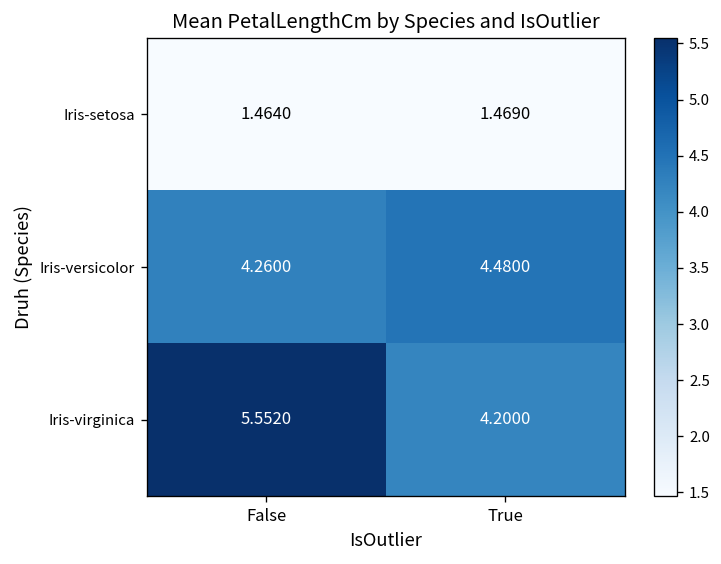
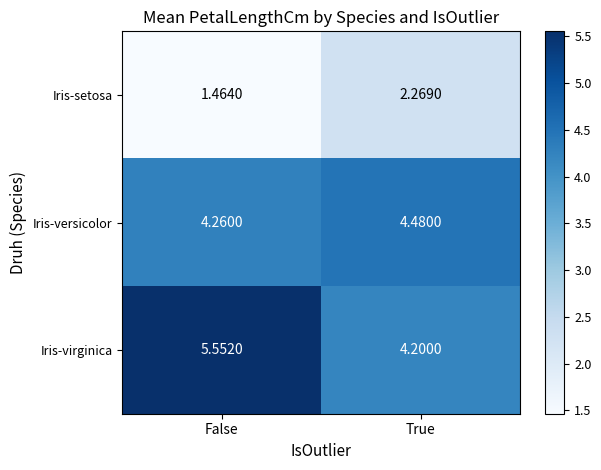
  {
    "Iris-setosa": {
      "False": 1.4640,
-     "True": 1.4690
+     "True": 2.2690
    },
    "Iris-versicolor": {
      "False": 4.2600,
      "True": 4.4800
    },
    "Iris-virginica": {
      "False": 5.5520,
      "True": 4.2000
    }
  }
